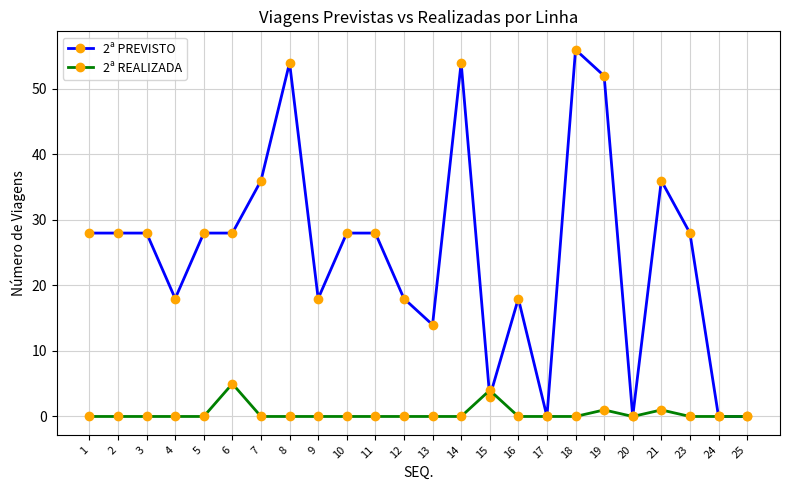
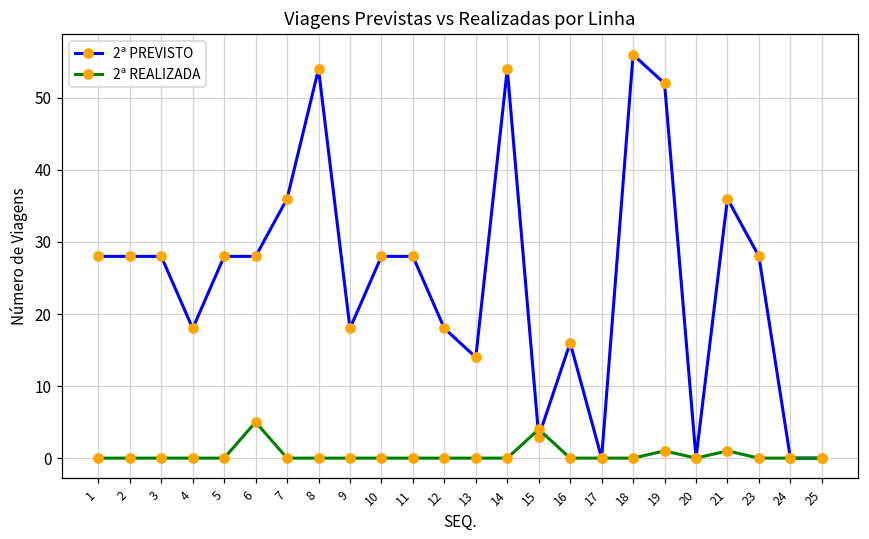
  {
    "2ª PREVISTO": {
      "1": 28,
      "2": 28,
      "3": 28,
      "4": 18,
      "5": 28,
      "6": 28,
      "7": 36,
      "8": 54,
      "9": 18,
      "10": 28,
      "11": 28,
      "12": 18,
      "13": 14,
      "14": 54,
      "15": 3,
-     "16": 18,
+     "16": 16,
      "18": 56,
      "19": 52,
      "21": 36,
      "23": 28
    },
    "2ª REALIZADA": {
      "1": 0,
      "2": 0,
      "3": 0,
      "4": 0,
      "5": 0,
      "6": 5,
      "7": 0,
      "8": 0,
      "9": 0,
      "10": 0,
      "11": 0,
      "12": 0,
      "13": 0,
      "14": 0,
      "15": 4,
      "16": 0,
      "18": 0,
      "19": 1,
      "21": 1,
      "23": 0
    }
  }
